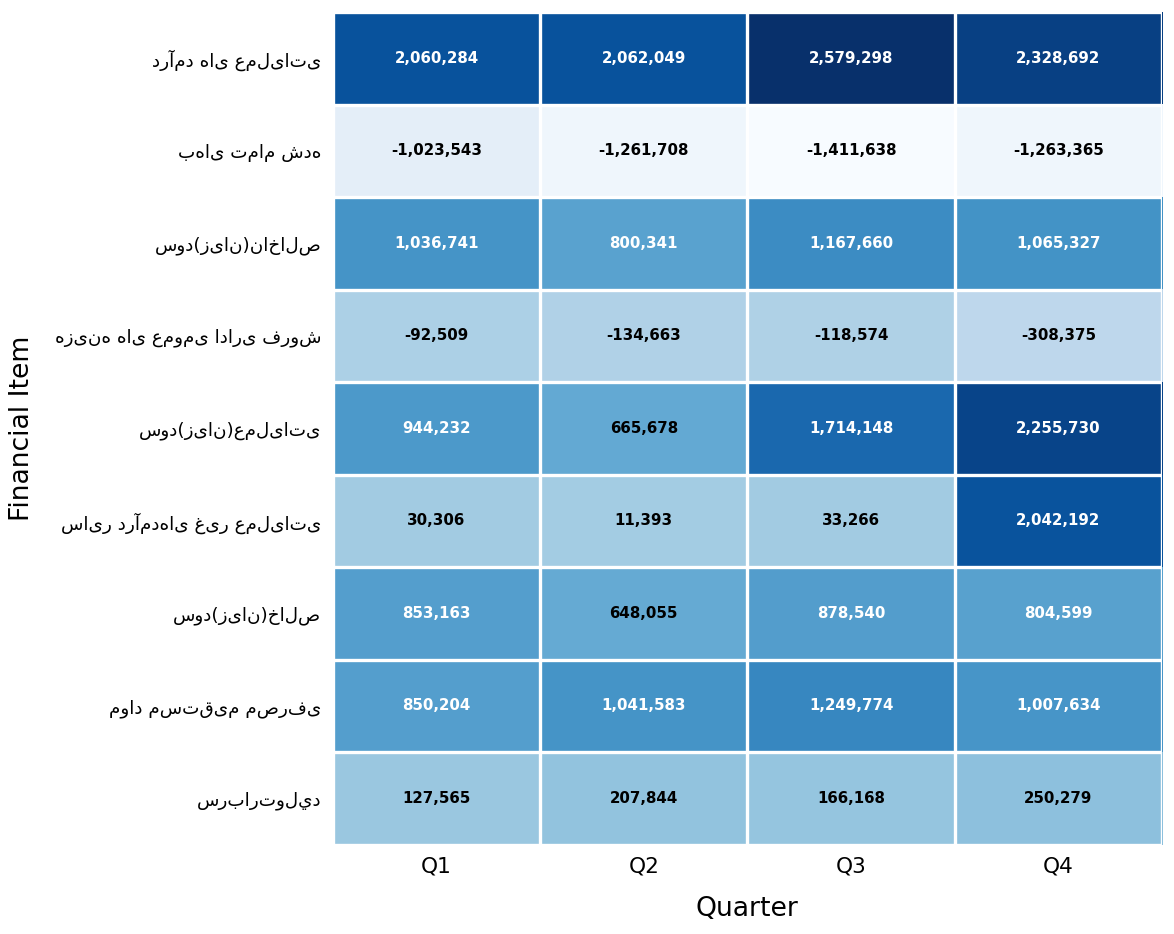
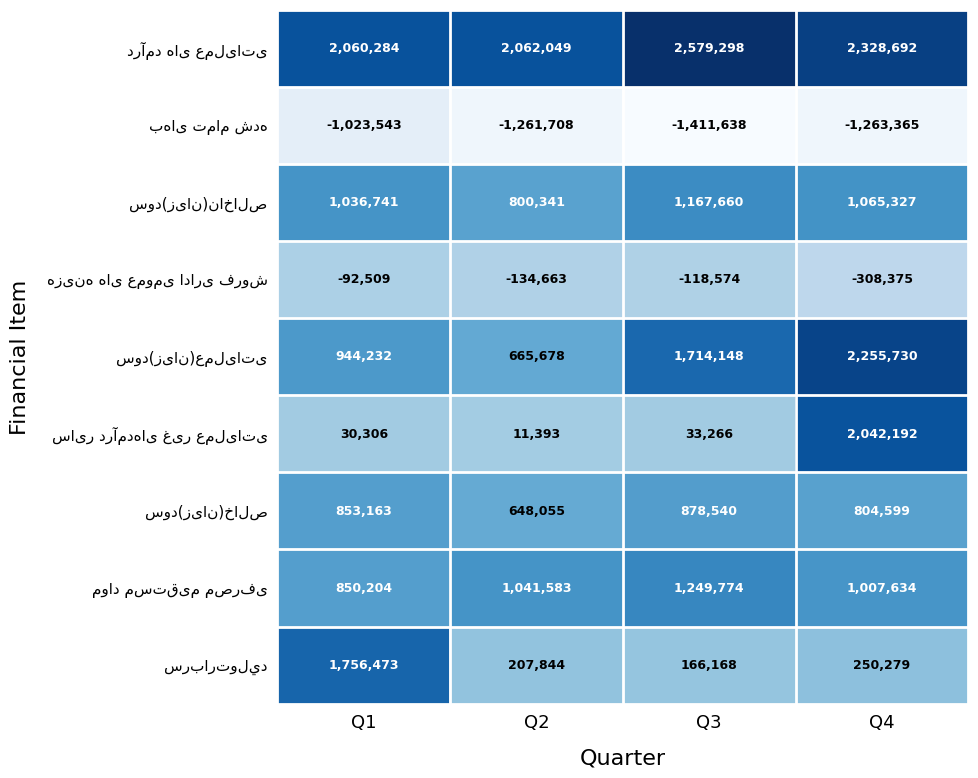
  {
    "درآمد های عملیاتی": {
      "Q1": "2,060,284",
      "Q2": "2,062,049",
      "Q3": "2,579,298",
      "Q4": "2,328,692"
    },
    "بهای تمام شده": {
      "Q1": "-1,023,543",
      "Q2": "-1,261,708",
      "Q3": "-1,411,638",
      "Q4": "-1,263,365"
    },
    "سود(زیان)ناخالص": {
      "Q1": "1,036,741",
      "Q2": "800,341",
      "Q3": "1,167,660",
      "Q4": "1,065,327"
    },
    "هزینه های عمومی اداری فروش": {
      "Q1": "-92,509",
      "Q2": "-134,663",
      "Q3": "-118,574",
      "Q4": "-308,375"
    },
    "سود(زیان)عملیاتی": {
      "Q1": "944,232",
      "Q2": "665,678",
      "Q3": "1,714,148",
      "Q4": "2,255,730"
    },
    "سایر درآمدهای غیر عملیاتی": {
      "Q1": "30,306",
      "Q2": "11,393",
      "Q3": "33,266",
      "Q4": "2,042,192"
    },
    "سود(زیان)خالص": {
      "Q1": "853,163",
      "Q2": "648,055",
      "Q3": "878,540",
      "Q4": "804,599"
    },
    "مواد مستقیم مصرفی": {
      "Q1": "850,204",
      "Q2": "1,041,583",
      "Q3": "1,249,774",
      "Q4": "1,007,634"
    },
    "سربارتوليد": {
-     "Q1": "127,565",
+     "Q1": "1,756,473",
      "Q2": "207,844",
      "Q3": "166,168",
      "Q4": "250,279"
    }
  }
